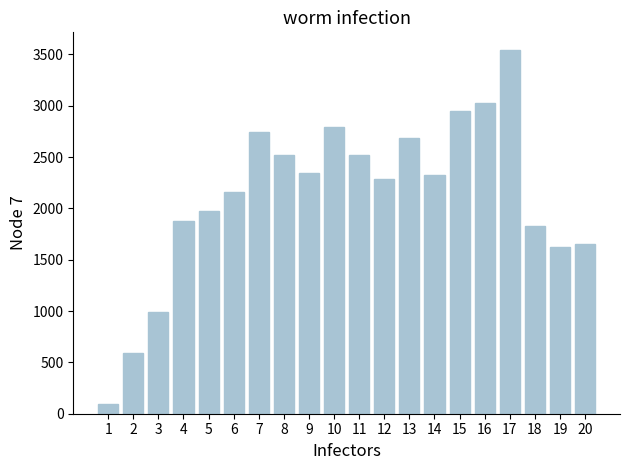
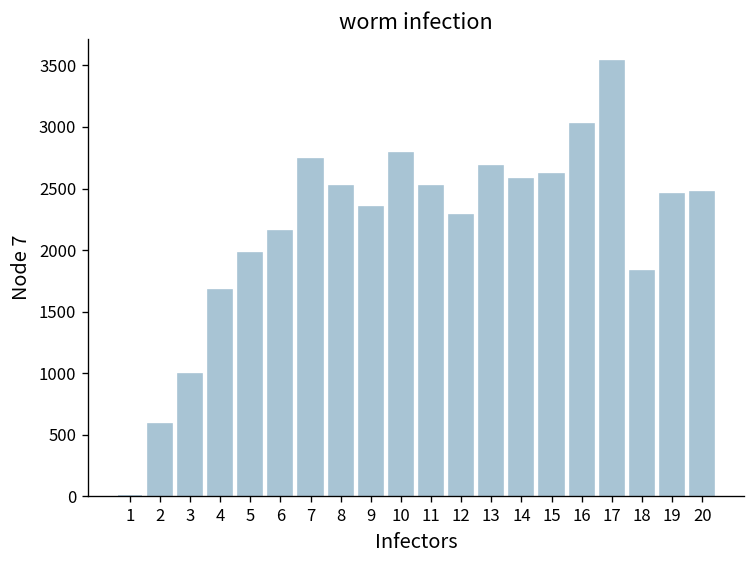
  {
-   "1": 90,
+   "1": 0,
    "2": 590,
    "3": 990,
-   "4": 1880,
+   "4": 1680,
    "5": 1980,
    "6": 2160,
    "7": 2740,
    "8": 2520,
    "9": 2350,
    "10": 2790,
    "11": 2520,
    "12": 2290,
    "13": 2690,
-   "14": 2330,
-   "15": 2950,
+   "14": 2570,
+   "15": 2620,
    "16": 3030,
    "17": 3540,
    "18": 1830,
-   "19": 1630,
-   "20": 1650
+   "19": 2450,
+   "20": 2470
  }
